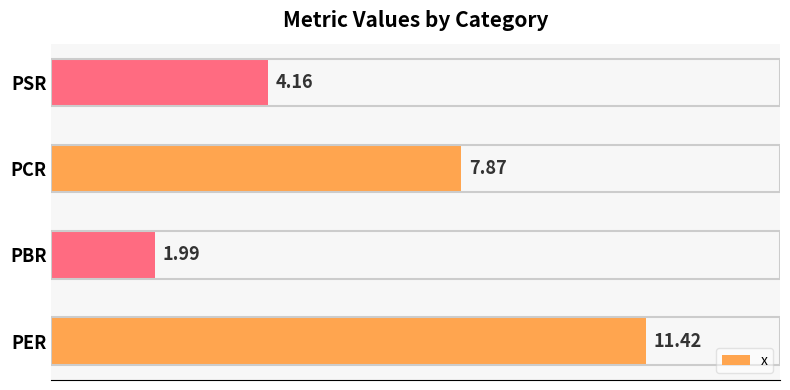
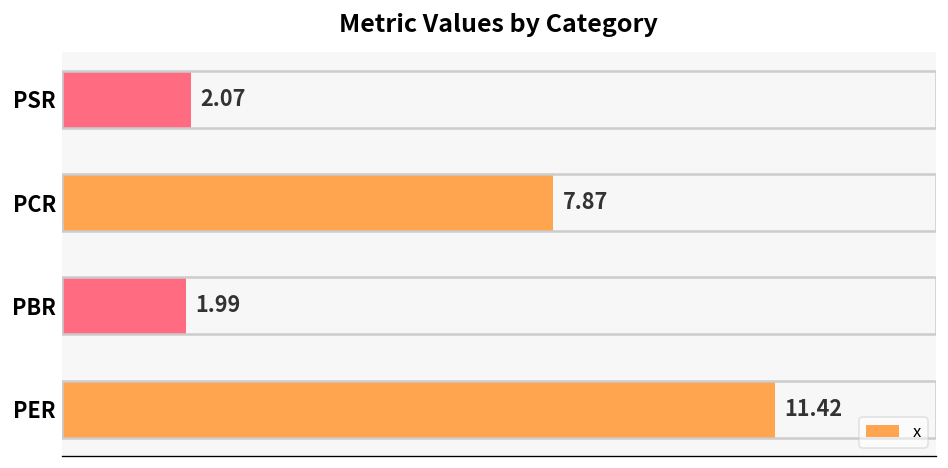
  {
-   "PSR": 4.16,
+   "PSR": 2.07,
    "PCR": 7.87,
    "PBR": 1.99,
    "PER": 11.42
  }
